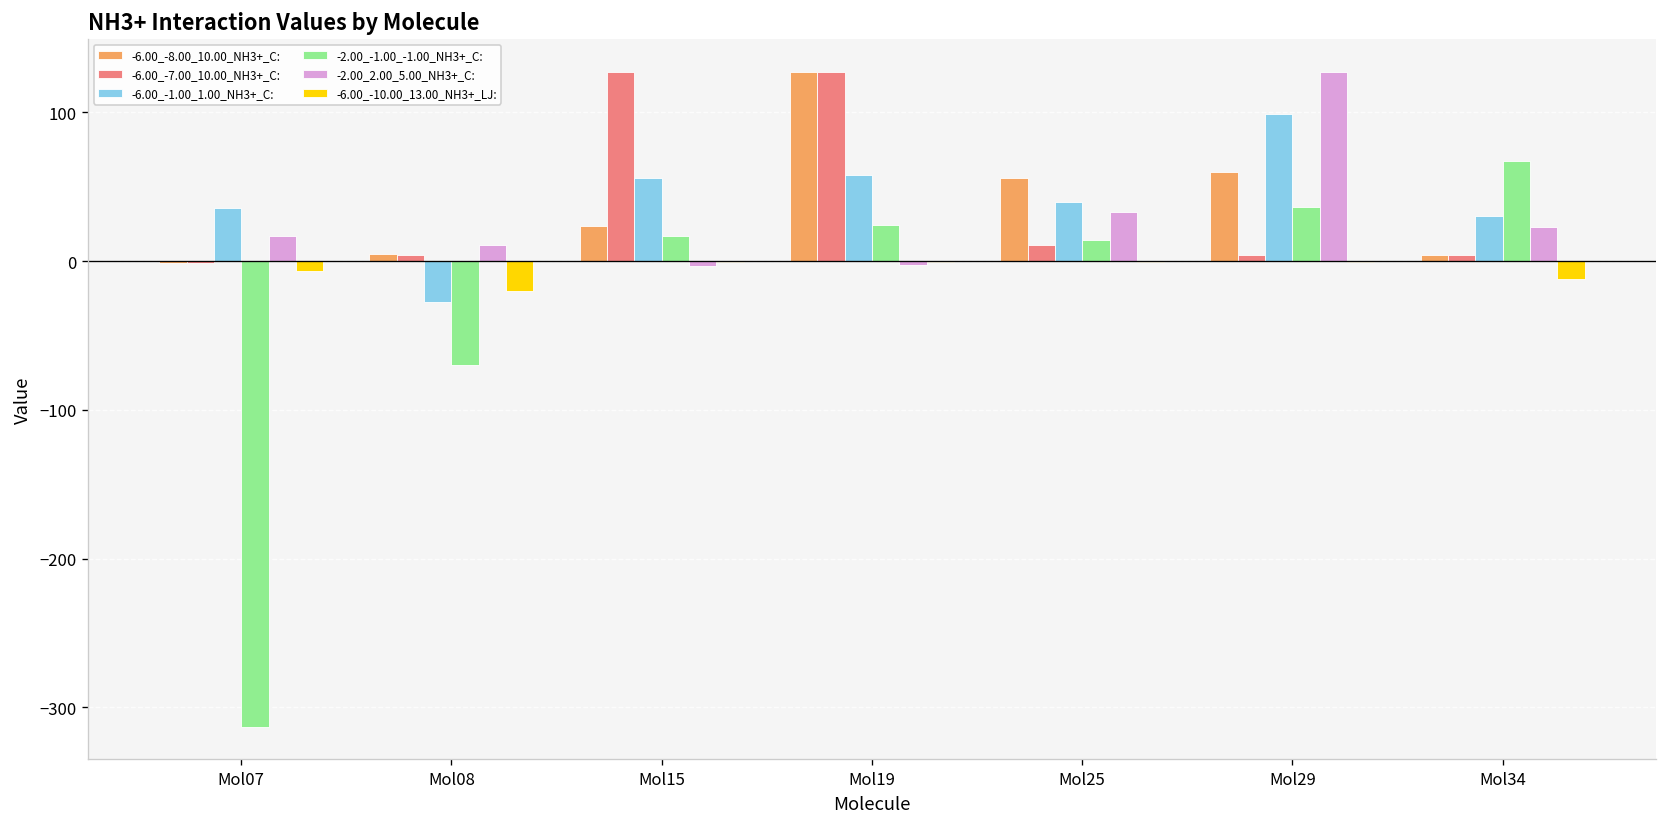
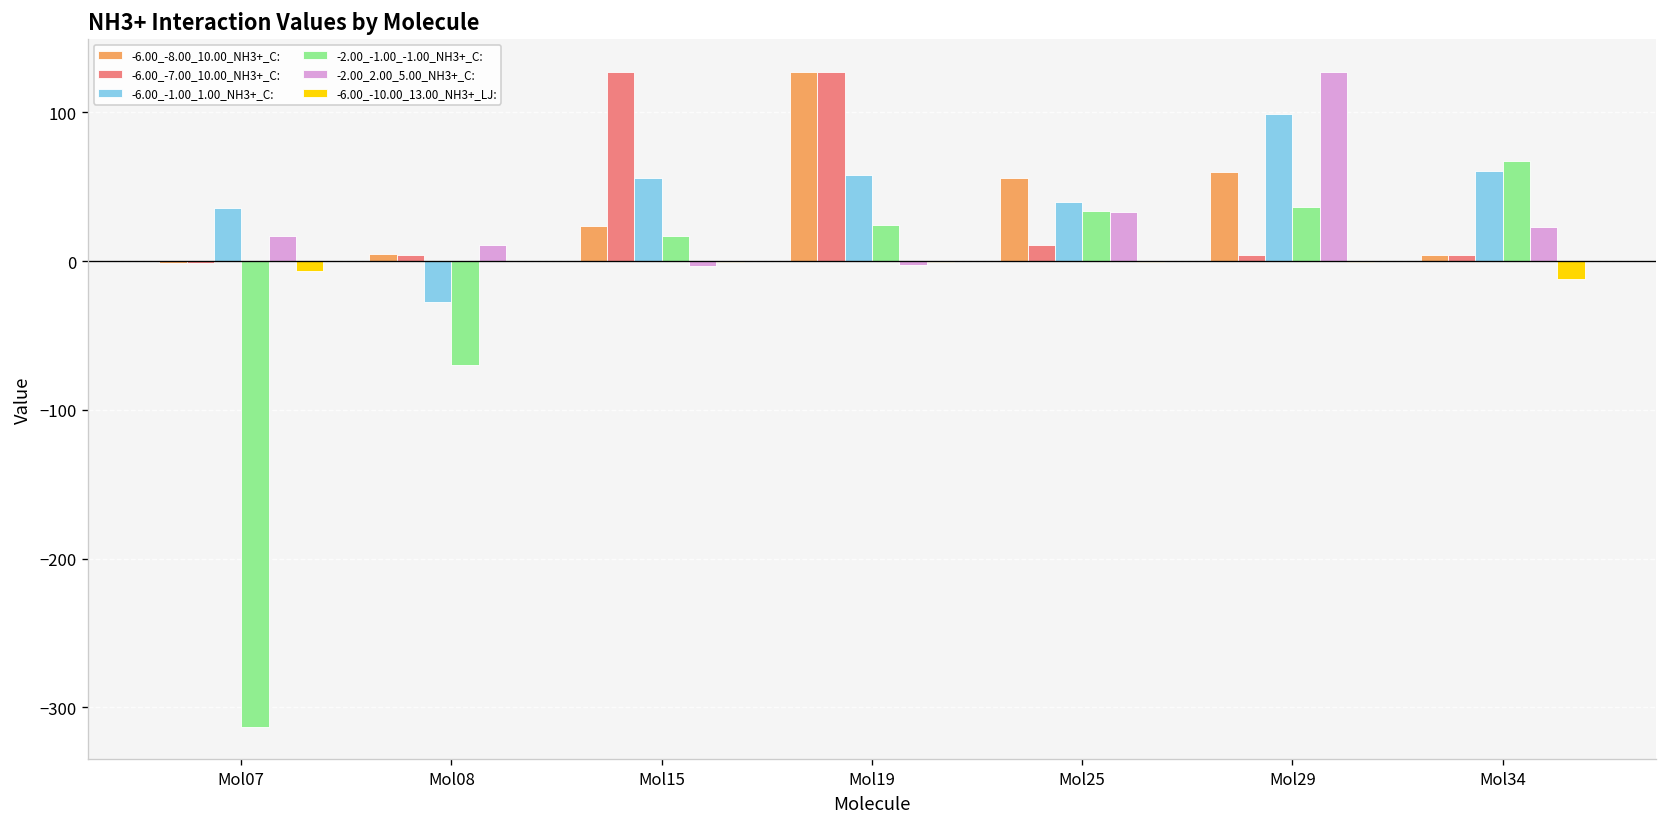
  {
    "-6.00_-1.00_1.00_NH3+_C:": {
      "Mol07": 36,
      "Mol08": -28,
      "Mol15": 56,
      "Mol19": 58,
      "Mol25": 40,
      "Mol29": 99,
-     "Mol34": 30
+     "Mol34": 61
    },
    "-2.00_-1.00_-1.00_NH3+_C:": {
      "Mol07": -313,
      "Mol08": -70,
      "Mol15": 17,
      "Mol19": 24,
-     "Mol25": 14,
+     "Mol25": 34,
      "Mol29": 37,
      "Mol34": 67
    },
    "-2.00_2.00_5.00_NH3+_C:": {
      "Mol07": 17,
      "Mol08": 11,
      "Mol15": -4,
      "Mol19": -3,
      "Mol25": 33,
      "Mol29": 127,
      "Mol34": 23
    },
    "-6.00_-10.00_13.00_NH3+_LJ:": {
      "Mol07": -7,
-     "Mol08": -20,
+     "Mol08": 0,
      "Mol34": -12
    }
  }
